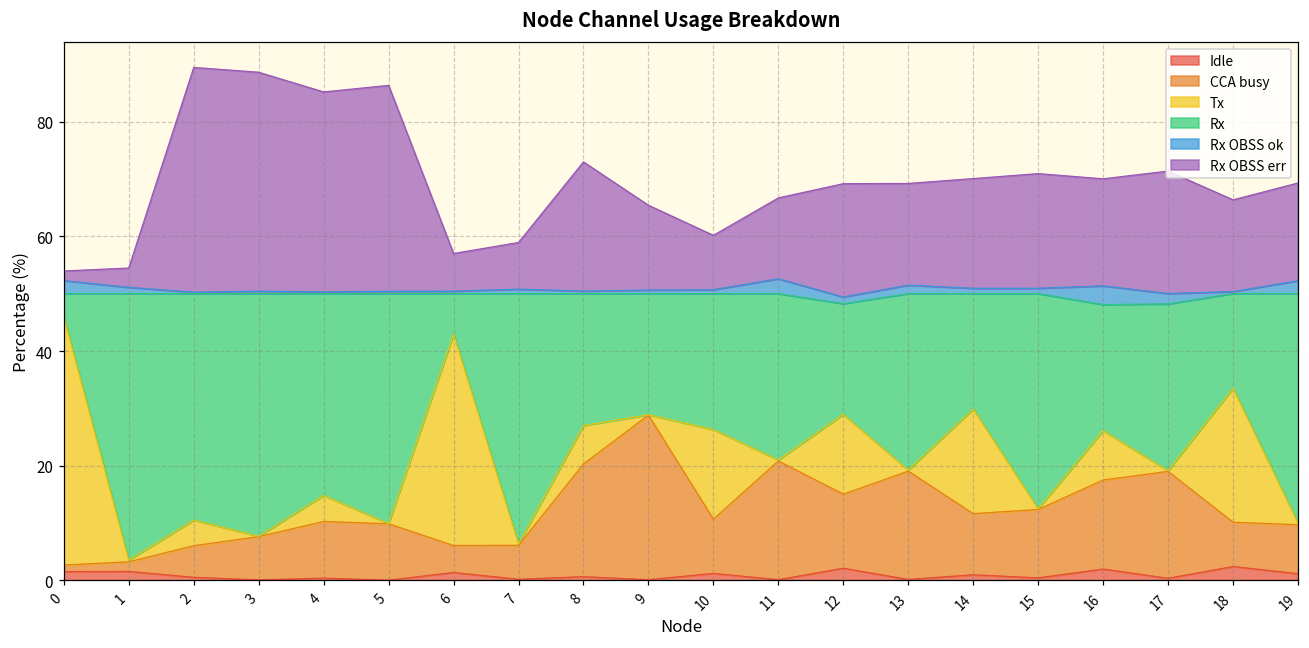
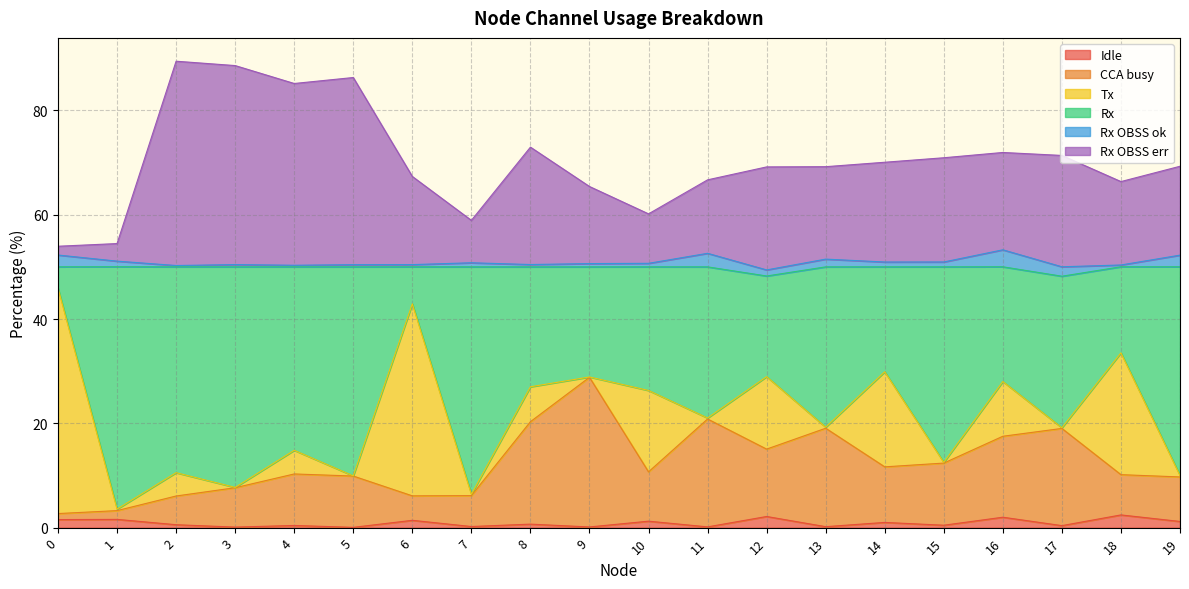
  {
    "Tx": {
      "0": 43,
      "2": 4,
      "4": 5,
      "6": 37,
      "8": 7,
      "10": 16,
      "12": 14,
      "14": 18,
-     "16": 9,
+     "16": 10,
      "18": 23
    },
    "Rx": {
      "0": 4,
      "1": 46,
      "7": 44,
      "9": 21,
      "10": 24,
      "11": 29,
      "12": 19,
      "13": 31,
      "14": 20,
      "15": 37,
      "16": 22,
      "17": 29,
      "19": 40
    },
    "Rx OBSS ok": {
      "0": 2,
      "1": 1,
      "7": 1,
      "9": 1,
      "10": 1,
      "11": 3,
      "12": 1,
      "13": 1,
      "14": 1,
      "15": 1,
      "16": 3,
      "17": 2,
      "19": 2
    },
    "Rx OBSS err": {
      "0": 2,
      "1": 3,
      "2": 39,
      "3": 38,
      "4": 35,
      "5": 36,
-     "6": 7,
+     "6": 17,
      "7": 8,
      "8": 23,
      "9": 15,
      "10": 9,
      "11": 14,
      "12": 20,
      "13": 18,
      "14": 19,
      "15": 20,
      "16": 19,
      "18": 16,
      "19": 17
    }
  }
